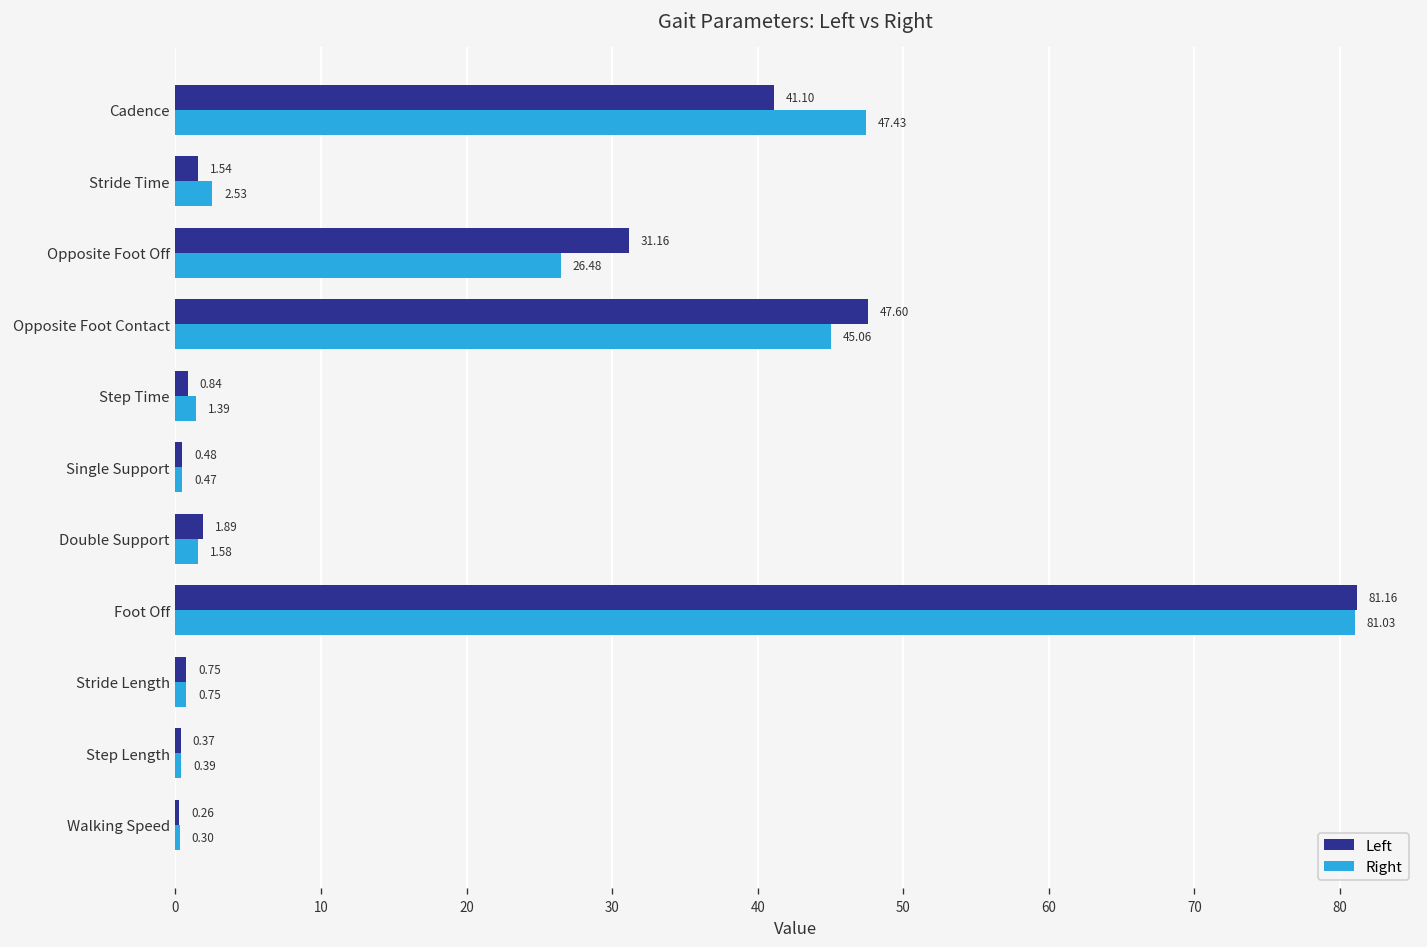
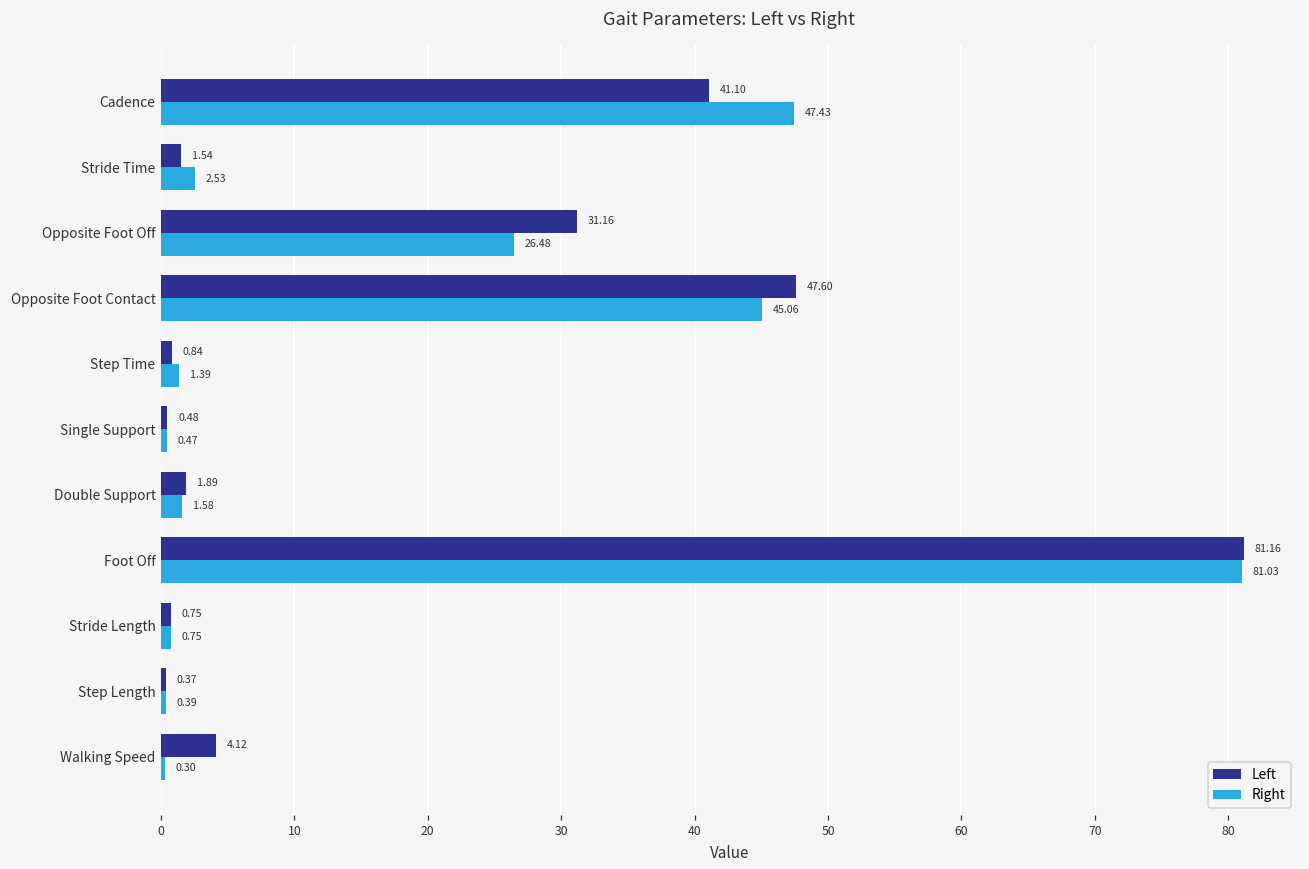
  {
    "Left": {
      "Cadence": 41.10,
      "Stride Time": 1.54,
      "Opposite Foot Off": 31.16,
      "Opposite Foot Contact": 47.60,
      "Step Time": 0.84,
      "Single Support": 0.48,
      "Double Support": 1.89,
      "Foot Off": 81.16,
      "Stride Length": 0.75,
      "Step Length": 0.37,
-     "Walking Speed": 0.26
+     "Walking Speed": 4.12
    },
    "Right": {
      "Cadence": 47.43,
      "Stride Time": 2.53,
      "Opposite Foot Off": 26.48,
      "Opposite Foot Contact": 45.06,
      "Step Time": 1.39,
      "Single Support": 0.47,
      "Double Support": 1.58,
      "Foot Off": 81.03,
      "Stride Length": 0.75,
      "Step Length": 0.39,
      "Walking Speed": 0.30
    }
  }
